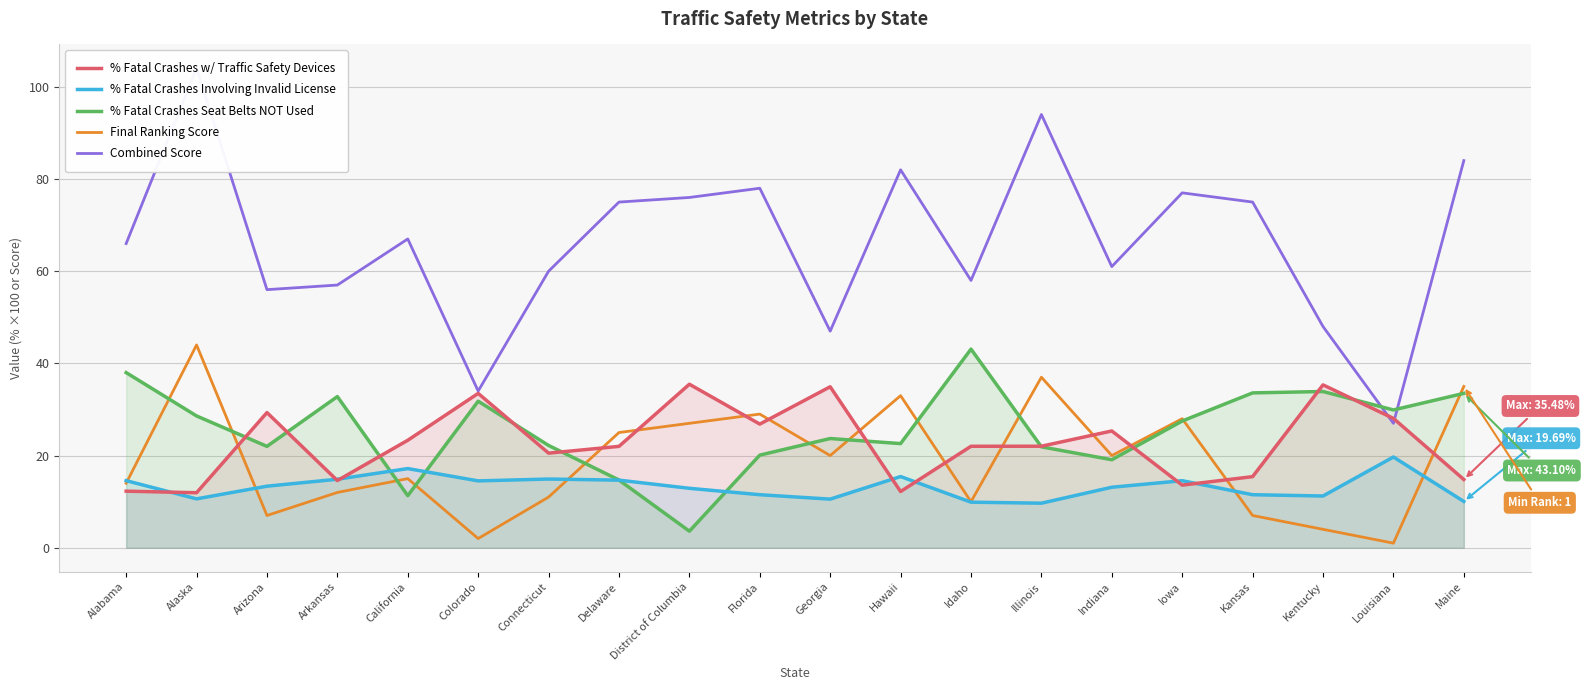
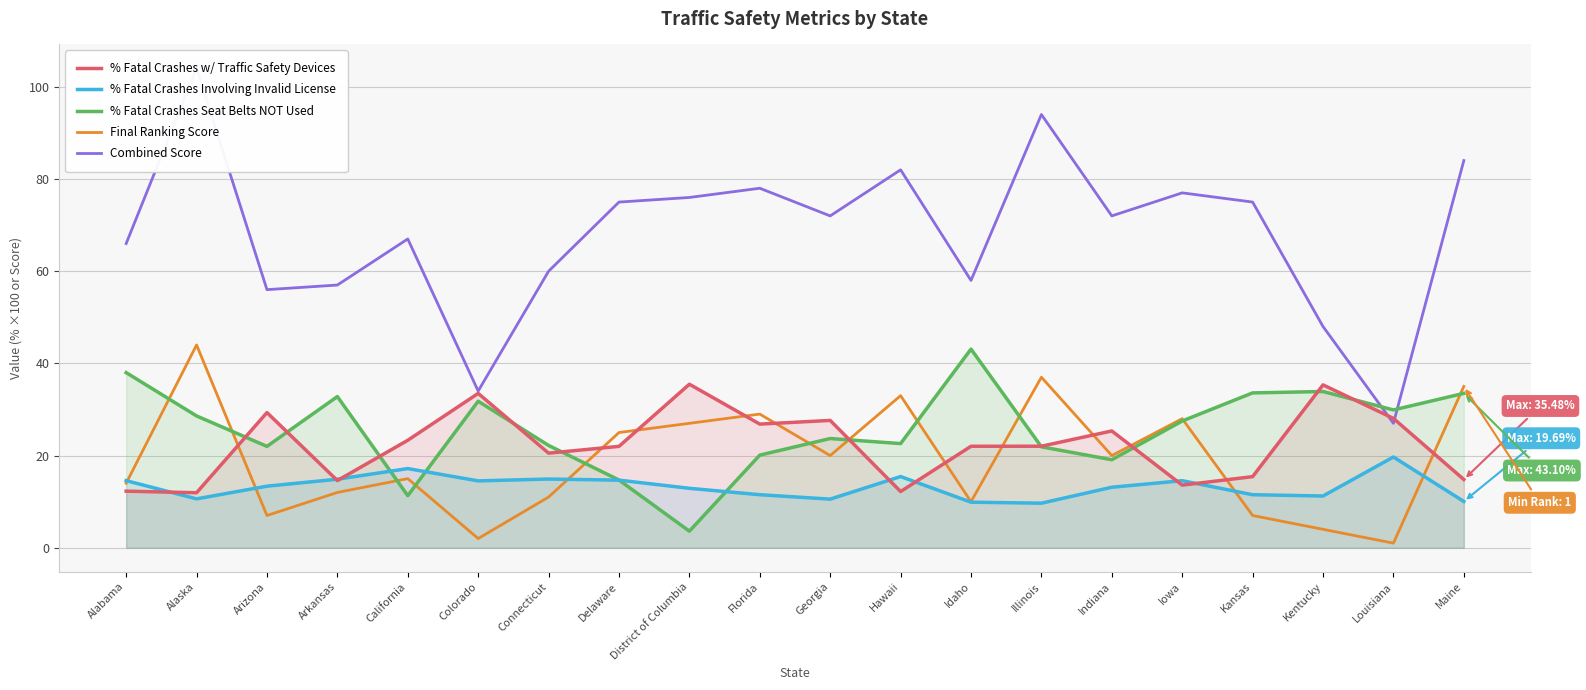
  {
    "% Fatal Crashes w/ Traffic Safety Devices": {
      "Alabama": 12,
      "Alaska": 12,
      "Arizona": 29,
      "California": 23,
      "Connecticut": 21,
      "Delaware": 22,
      "District of Columbia": 35,
      "Florida": 27,
-     "Georgia": 35,
+     "Georgia": 28,
      "Hawaii": 12,
      "Idaho": 22,
      "Indiana": 25,
      "Iowa": 14,
      "Kansas": 15,
      "Kentucky": 35,
      "Louisiana": 28
    },
    "% Fatal Crashes Involving Invalid License": {
      "Alaska": 11,
      "Arizona": 13,
      "California": 17,
      "Colorado": 15,
      "Connecticut": 15,
      "District of Columbia": 13,
      "Florida": 12,
      "Georgia": 11,
      "Hawaii": 15,
      "Illinois": 10,
      "Indiana": 13,
      "Iowa": 15,
      "Kansas": 12,
      "Kentucky": 11,
      "Louisiana": 20
    },
    "% Fatal Crashes Seat Belts NOT Used": {
      "Alabama": 38,
      "Alaska": 29,
      "Arizona": 22,
      "Arkansas": 33,
      "California": 11,
      "Colorado": 32,
      "Connecticut": 22,
      "District of Columbia": 4,
      "Florida": 20,
      "Georgia": 24,
      "Hawaii": 23,
      "Idaho": 43,
      "Indiana": 19,
      "Kansas": 34,
      "Kentucky": 34,
      "Louisiana": 30
    },
    "Final Ranking Score": {
      "Alaska": 44,
      "Arizona": 7,
      "Arkansas": 12,
      "California": 15,
      "Colorado": 2,
      "Connecticut": 11,
      "Delaware": 25,
      "District of Columbia": 27,
      "Florida": 29,
      "Georgia": 20,
      "Hawaii": 33,
      "Illinois": 37,
      "Indiana": 20,
      "Kansas": 7,
      "Kentucky": 4,
      "Louisiana": 1,
      "Maine": 35
    },
    "Combined Score": {
      "Alabama": 66,
      "Arizona": 56,
      "Arkansas": 57,
      "California": 67,
      "Connecticut": 60,
      "Delaware": 75,
      "District of Columbia": 76,
      "Florida": 78,
-     "Georgia": 47,
+     "Georgia": 72,
      "Hawaii": 82,
      "Idaho": 58,
      "Illinois": 94,
-     "Indiana": 61,
+     "Indiana": 72,
      "Iowa": 77,
      "Kansas": 75,
      "Kentucky": 48,
      "Louisiana": 27,
      "Maine": 84
    }
  }
